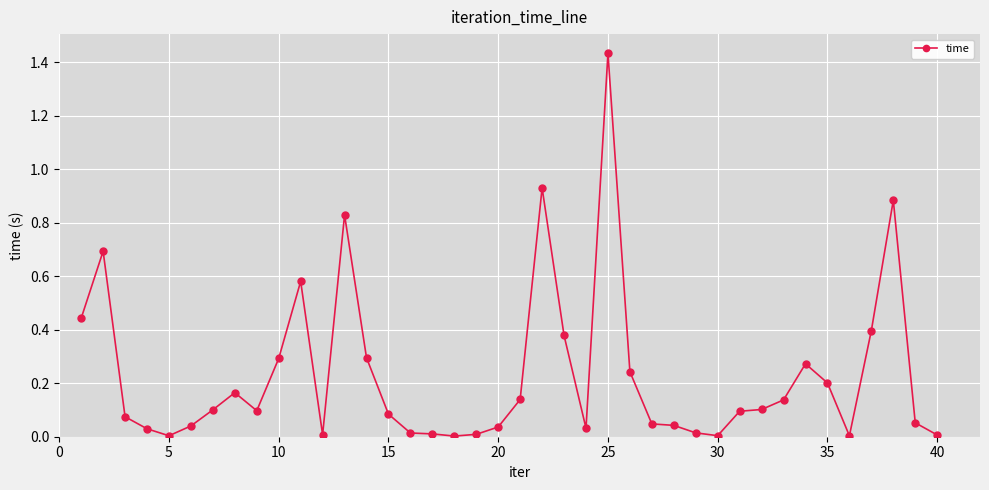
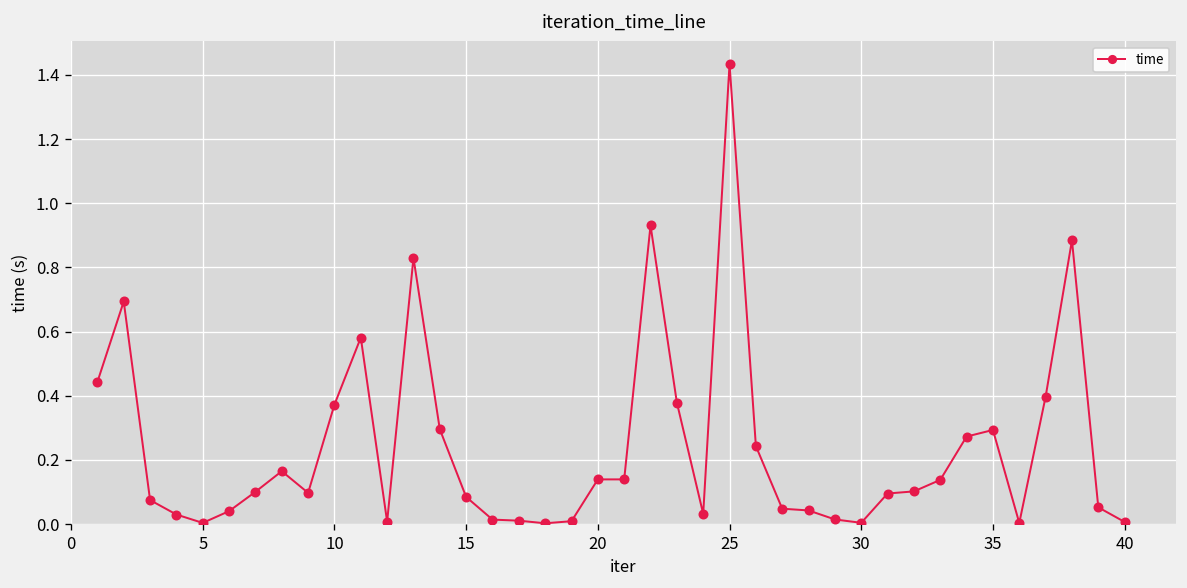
  {
    "5": 0.00,
-   "10": 0.29,
+   "10": 0.37,
    "15": 0.08,
-   "20": 0.04,
+   "20": 0.14,
    "25": 1.43,
    "30": 0.00,
-   "35": 0.20,
+   "35": 0.29,
    "40": 0.01
  }
